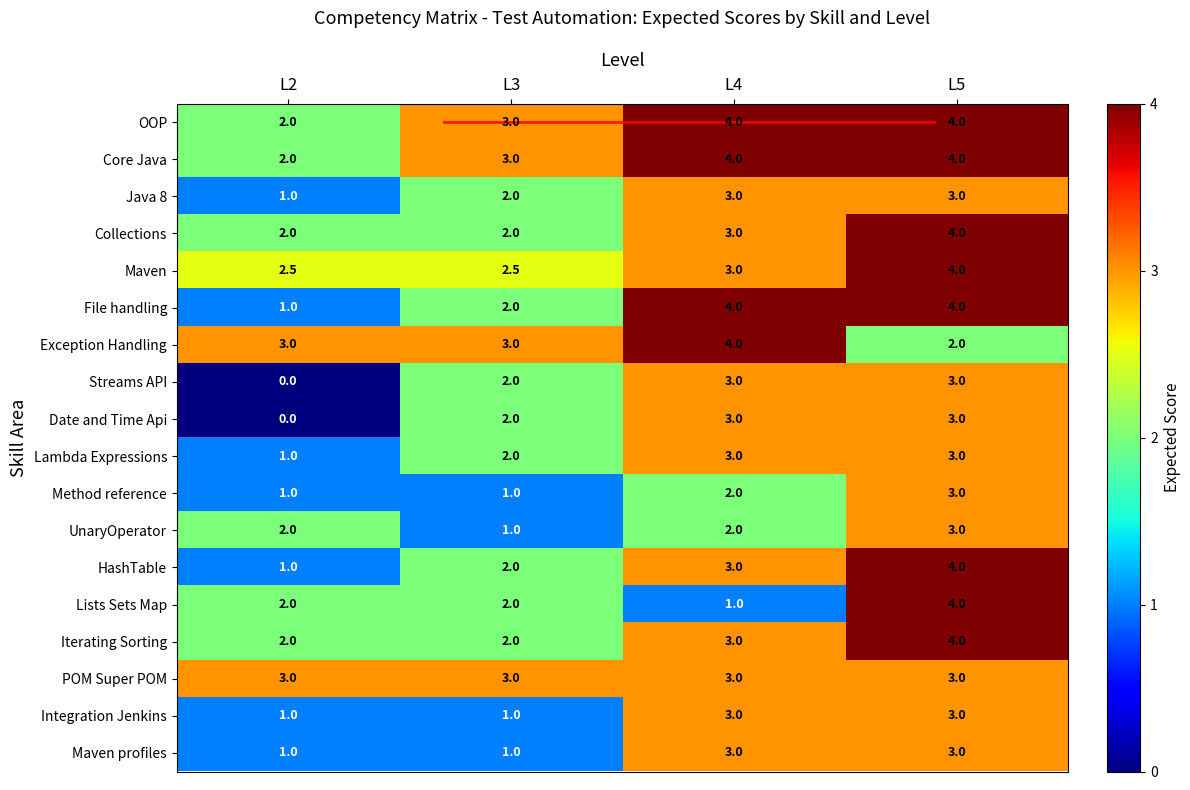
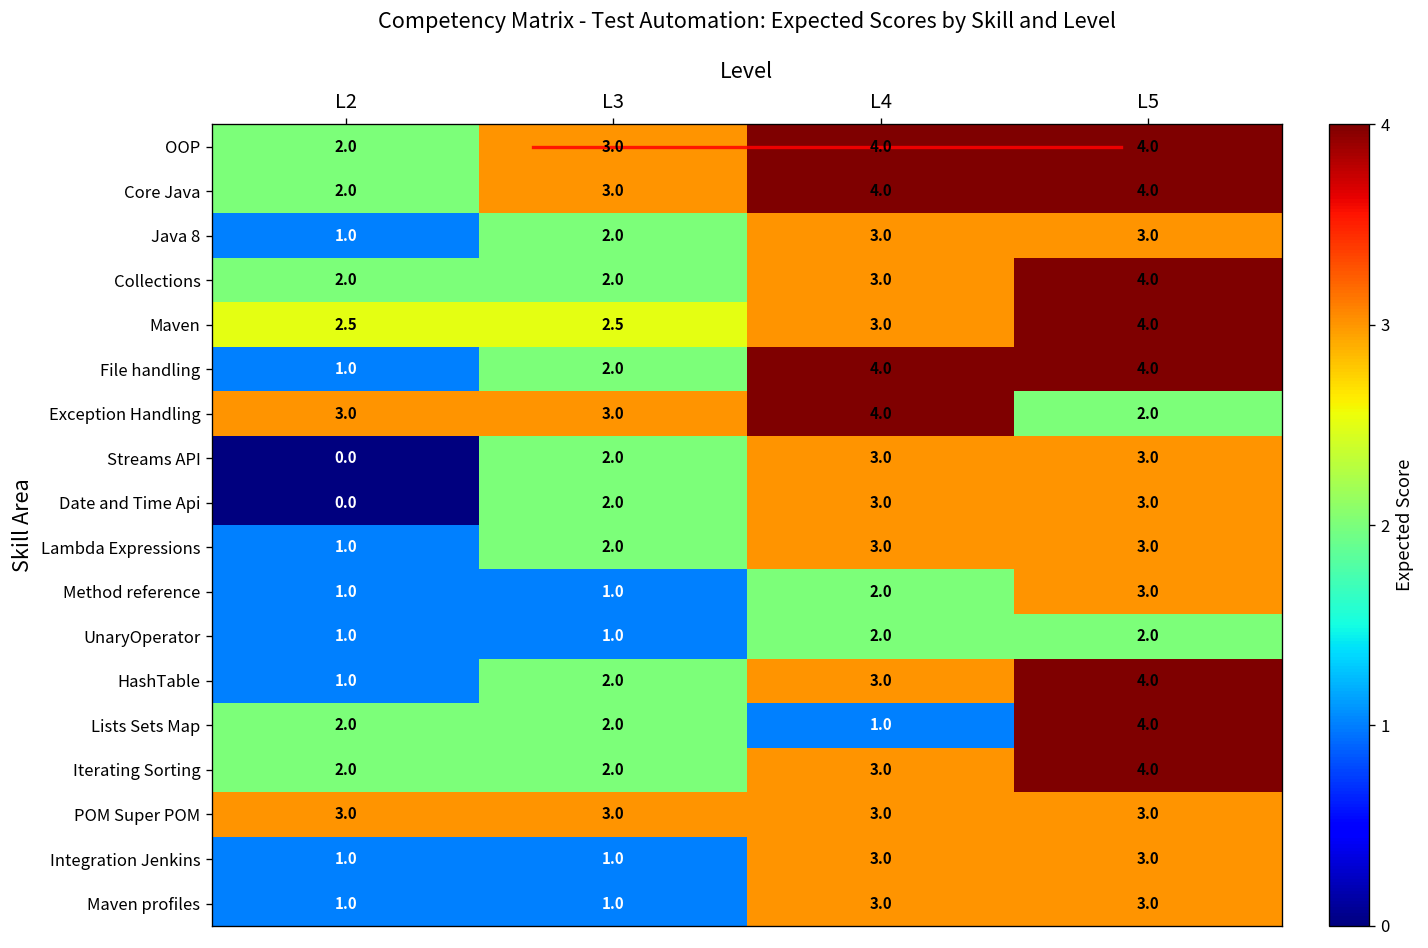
  {
    "OOP": {
      "L2": 2.0,
      "L3": 3.0,
      "L4": 4.0,
      "L5": 4.0
    },
    "Core Java": {
      "L2": 2.0,
      "L3": 3.0,
      "L4": 4.0,
      "L5": 4.0
    },
    "Java 8": {
      "L2": 1.0,
      "L3": 2.0,
      "L4": 3.0,
      "L5": 3.0
    },
    "Collections": {
      "L2": 2.0,
      "L3": 2.0,
      "L4": 3.0,
      "L5": 4.0
    },
    "Maven": {
      "L2": 2.5,
      "L3": 2.5,
      "L4": 3.0,
      "L5": 4.0
    },
    "File handling": {
      "L2": 1.0,
      "L3": 2.0,
      "L4": 4.0,
      "L5": 4.0
    },
    "Exception Handling": {
      "L2": 3.0,
      "L3": 3.0,
      "L4": 4.0,
      "L5": 2.0
    },
    "Streams API": {
      "L2": 0.0,
      "L3": 2.0,
      "L4": 3.0,
      "L5": 3.0
    },
    "Date and Time Api": {
      "L2": 0.0,
      "L3": 2.0,
      "L4": 3.0,
      "L5": 3.0
    },
    "Lambda Expressions": {
      "L2": 1.0,
      "L3": 2.0,
      "L4": 3.0,
      "L5": 3.0
    },
    "Method reference": {
      "L2": 1.0,
      "L3": 1.0,
      "L4": 2.0,
      "L5": 3.0
    },
    "UnaryOperator": {
-     "L2": 2.0,
+     "L2": 1.0,
      "L3": 1.0,
      "L4": 2.0,
-     "L5": 3.0
+     "L5": 2.0
    },
    "HashTable": {
      "L2": 1.0,
      "L3": 2.0,
      "L4": 3.0,
      "L5": 4.0
    },
    "Lists Sets Map": {
      "L2": 2.0,
      "L3": 2.0,
      "L4": 1.0,
      "L5": 4.0
    },
    "Iterating Sorting": {
      "L2": 2.0,
      "L3": 2.0,
      "L4": 3.0,
      "L5": 4.0
    },
    "POM Super POM": {
      "L2": 3.0,
      "L3": 3.0,
      "L4": 3.0,
      "L5": 3.0
    },
    "Integration Jenkins": {
      "L2": 1.0,
      "L3": 1.0,
      "L4": 3.0,
      "L5": 3.0
    },
    "Maven profiles": {
      "L2": 1.0,
      "L3": 1.0,
      "L4": 3.0,
      "L5": 3.0
    }
  }
